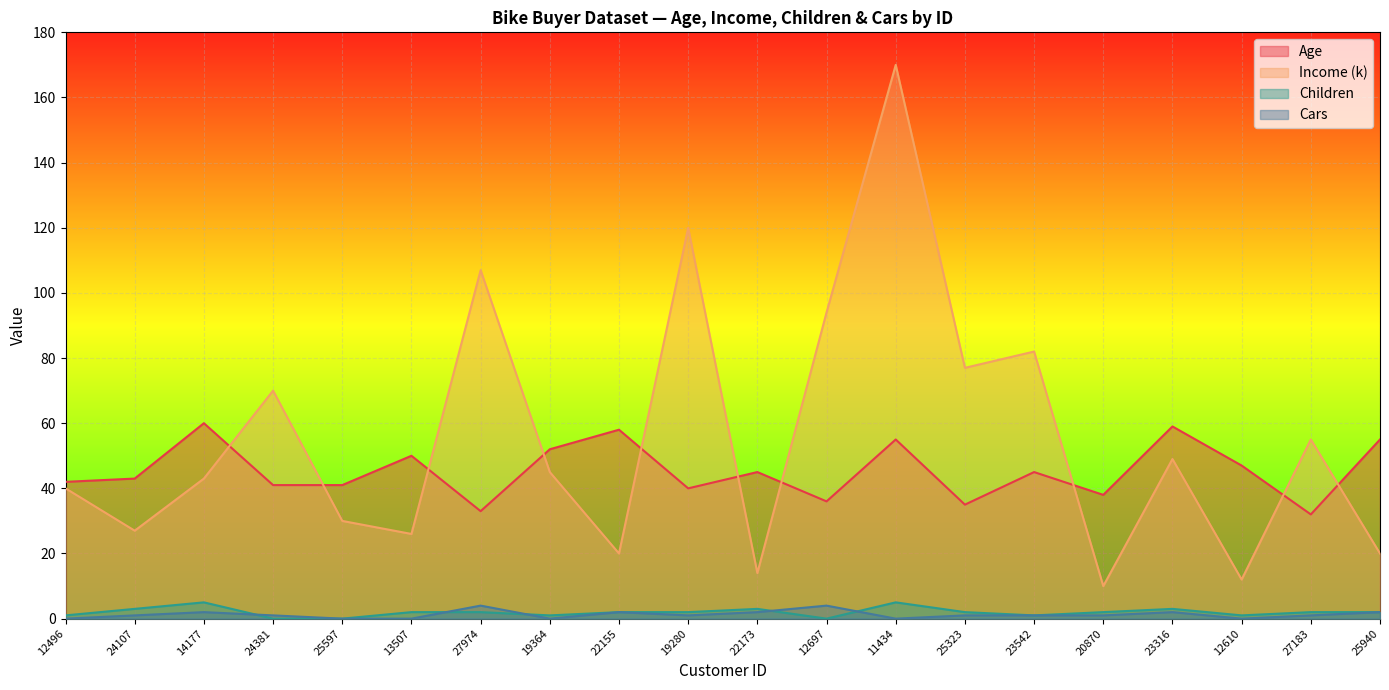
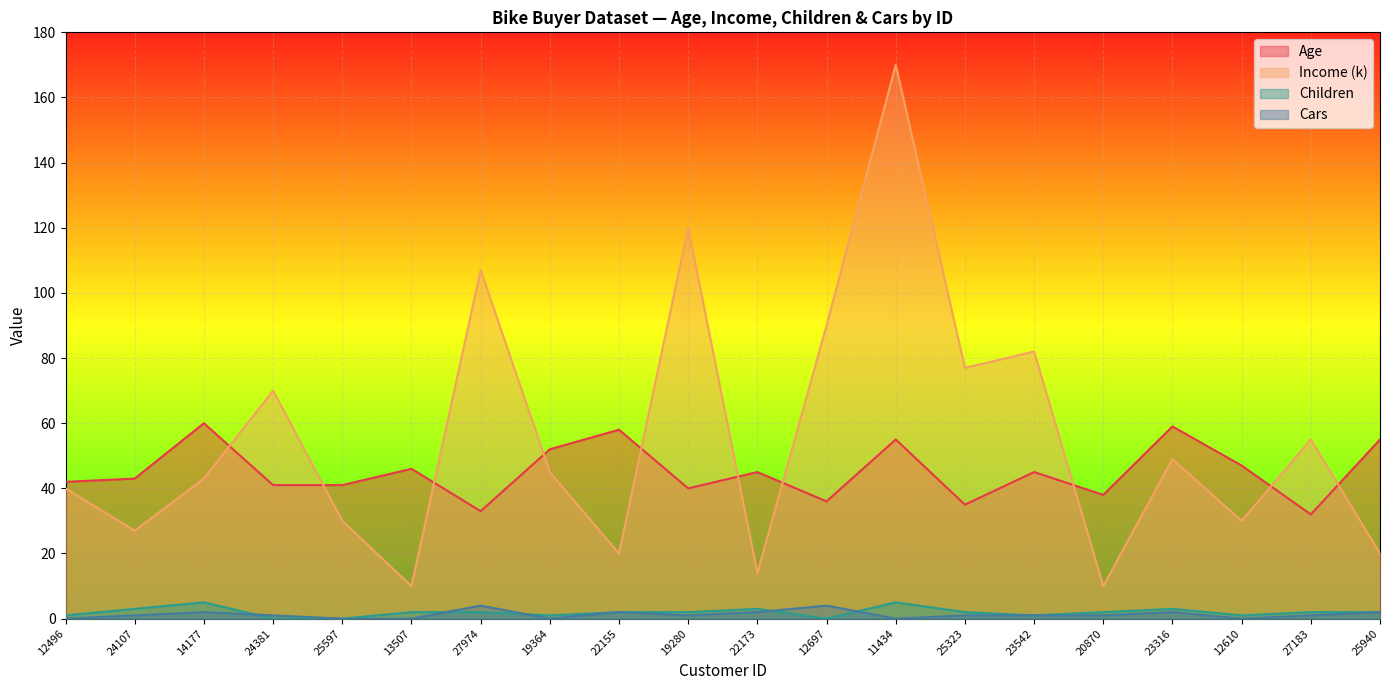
  {
    "Age": {
      "12496": 42,
      "24107": 43,
      "14177": 60,
      "24381": 41,
      "25597": 41,
-     "13507": 50,
+     "13507": 46,
      "27974": 33,
      "19364": 52,
      "22155": 58,
      "19280": 40,
      "22173": 45,
      "12697": 36,
      "11434": 55,
      "25323": 35,
      "23542": 45,
      "20870": 38,
      "23316": 59,
      "12610": 47,
      "27183": 32,
      "25940": 55
    },
    "Income (k)": {
      "12496": 40,
      "24107": 27,
      "14177": 43,
      "24381": 70,
      "25597": 30,
-     "13507": 26,
+     "13507": 10,
      "27974": 107,
      "19364": 45,
      "22155": 20,
      "19280": 120,
      "22173": 14,
-     "12697": 94,
+     "12697": 90,
      "11434": 170,
      "25323": 77,
      "23542": 82,
      "20870": 10,
      "23316": 49,
-     "12610": 12,
+     "12610": 30,
      "27183": 55,
      "25940": 20
    }
  }
